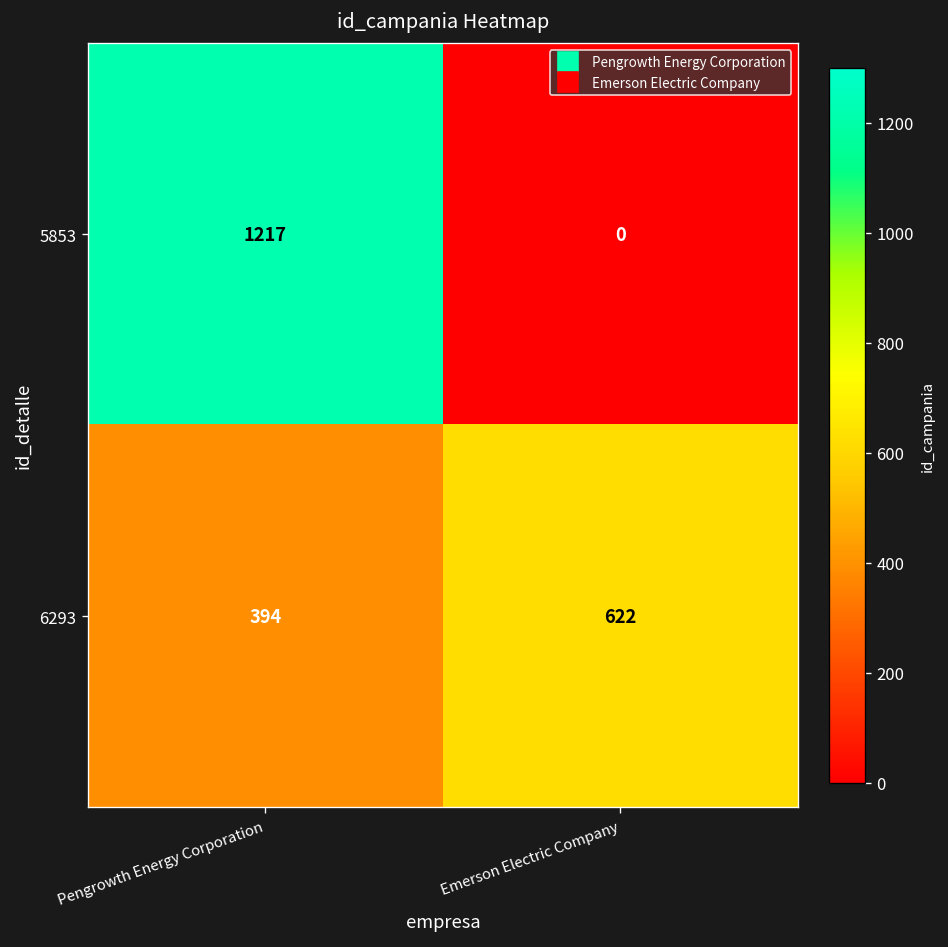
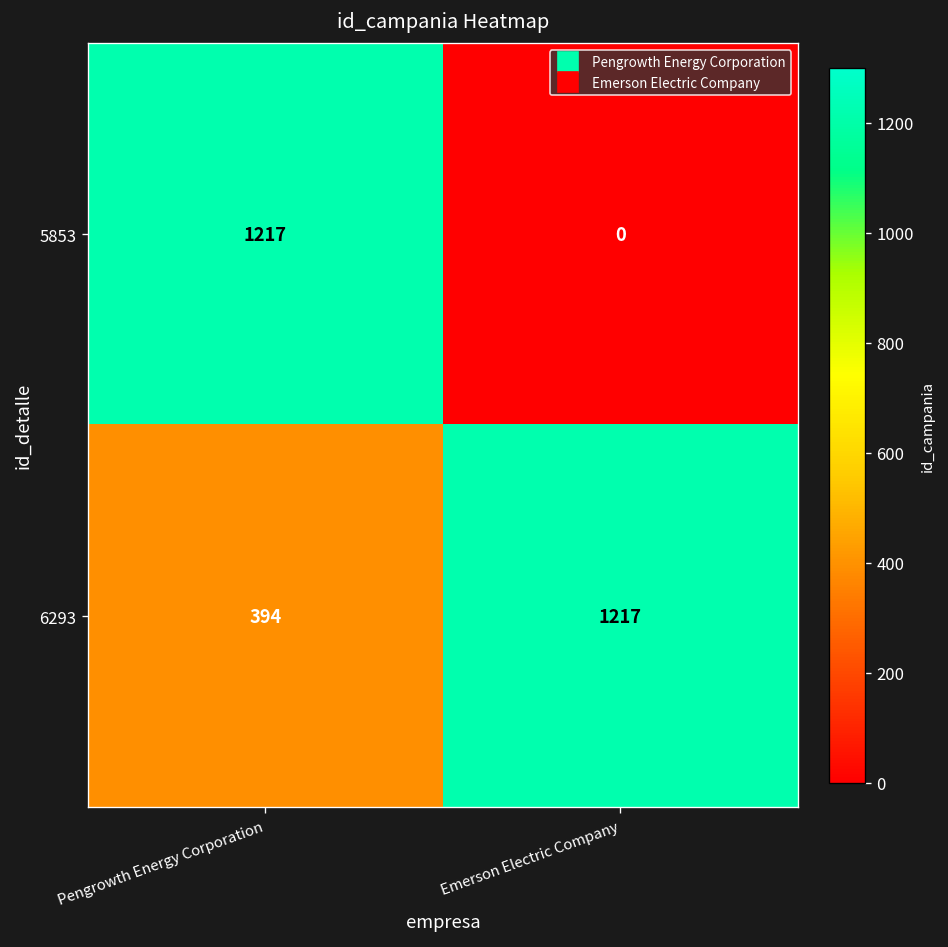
  {
    "5853": {
      "Pengrowth Energy Corporation": 1217,
      "Emerson Electric Company": 0
    },
    "6293": {
      "Pengrowth Energy Corporation": 394,
-     "Emerson Electric Company": 622
+     "Emerson Electric Company": 1217
    }
  }
